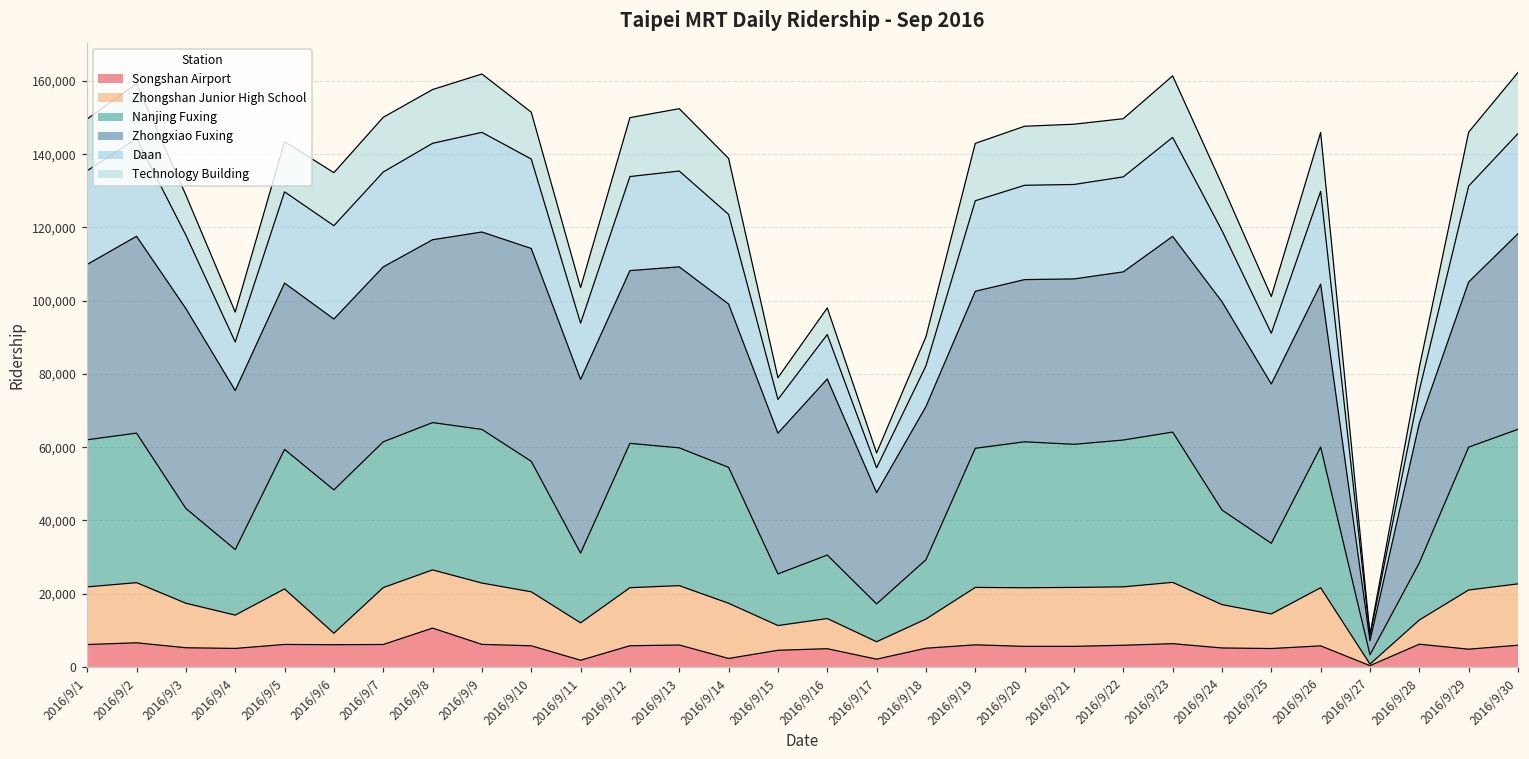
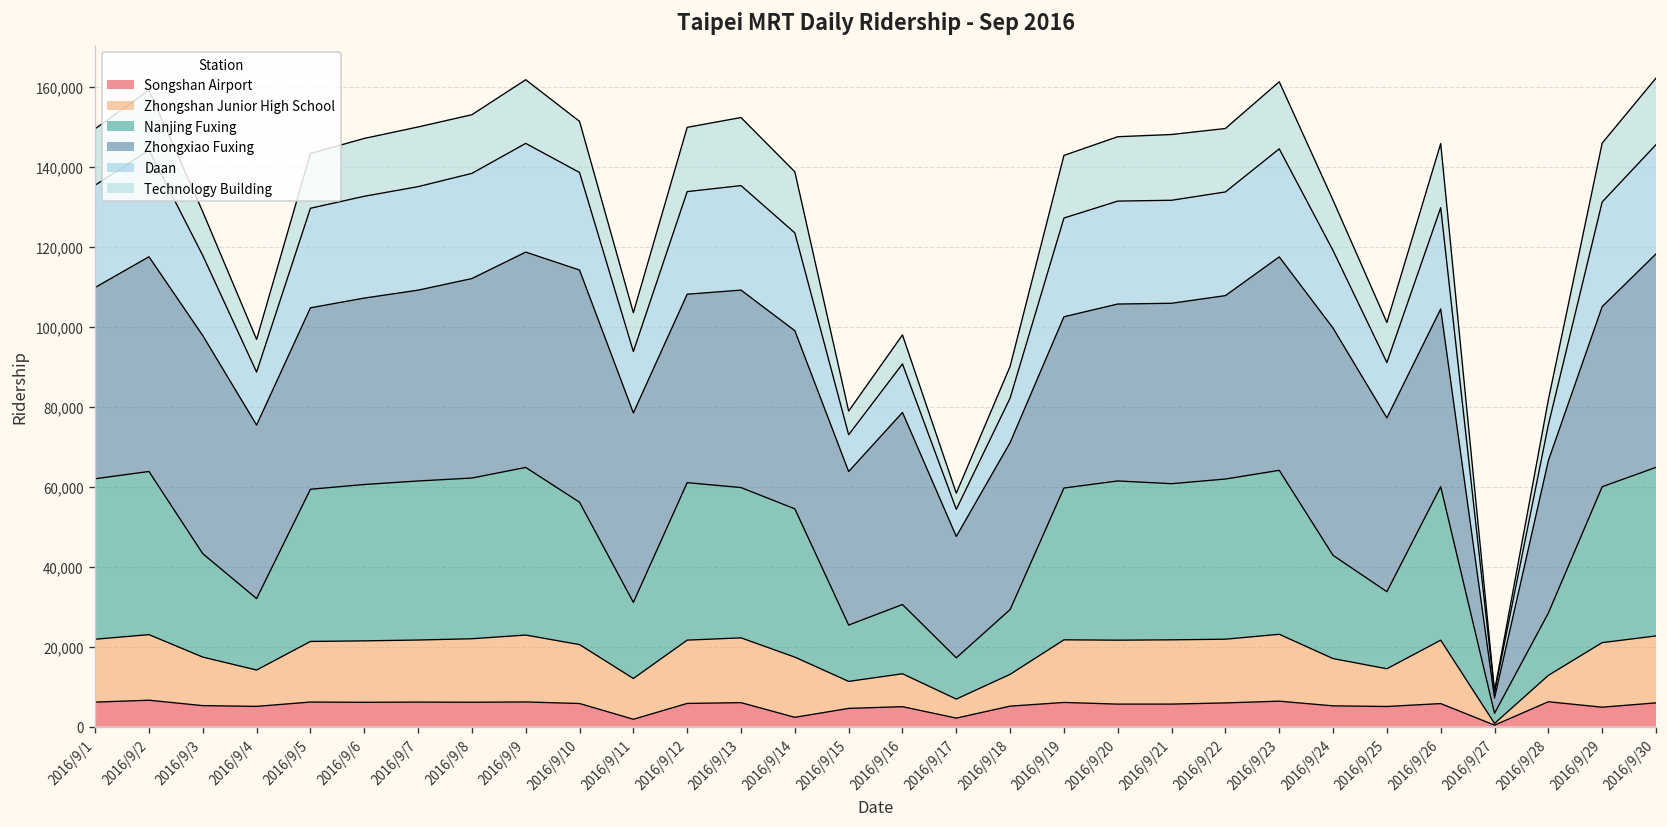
  {
    "Songshan Airport": {
      "2016/9/1": "6,000",
      "2016/9/2": "7,000",
      "2016/9/3": "5,000",
      "2016/9/4": "5,000",
      "2016/9/5": "6,000",
      "2016/9/6": "6,000",
      "2016/9/7": "6,000",
-     "2016/9/8": "11,000",
+     "2016/9/8": "6,000",
      "2016/9/9": "6,000",
      "2016/9/10": "6,000",
      "2016/9/11": "2,000",
      "2016/9/12": "6,000",
      "2016/9/13": "6,000",
      "2016/9/14": "2,000",
      "2016/9/15": "5,000",
      "2016/9/16": "5,000",
      "2016/9/17": "2,000",
      "2016/9/18": "5,000",
      "2016/9/19": "6,000",
      "2016/9/20": "6,000",
      "2016/9/21": "6,000",
      "2016/9/22": "6,000",
      "2016/9/23": "6,000",
      "2016/9/24": "5,000",
      "2016/9/25": "5,000",
      "2016/9/26": "6,000",
      "2016/9/28": "6,000",
      "2016/9/29": "5,000",
      "2016/9/30": "6,000"
    },
    "Zhongshan Junior High School": {
      "2016/9/1": "16,000",
      "2016/9/2": "16,000",
      "2016/9/3": "12,000",
      "2016/9/4": "9,000",
      "2016/9/5": "15,000",
-     "2016/9/6": "3,000",
+     "2016/9/6": "15,000",
      "2016/9/7": "16,000",
      "2016/9/8": "16,000",
      "2016/9/9": "17,000",
      "2016/9/10": "15,000",
      "2016/9/11": "10,000",
      "2016/9/12": "16,000",
      "2016/9/13": "16,000",
      "2016/9/14": "15,000",
      "2016/9/15": "7,000",
      "2016/9/16": "8,000",
      "2016/9/17": "5,000",
      "2016/9/18": "8,000",
      "2016/9/19": "16,000",
      "2016/9/20": "16,000",
      "2016/9/21": "16,000",
      "2016/9/22": "16,000",
      "2016/9/23": "17,000",
      "2016/9/24": "12,000",
      "2016/9/25": "9,000",
      "2016/9/26": "16,000",
      "2016/9/28": "7,000",
      "2016/9/29": "16,000",
      "2016/9/30": "17,000"
    }
  }
